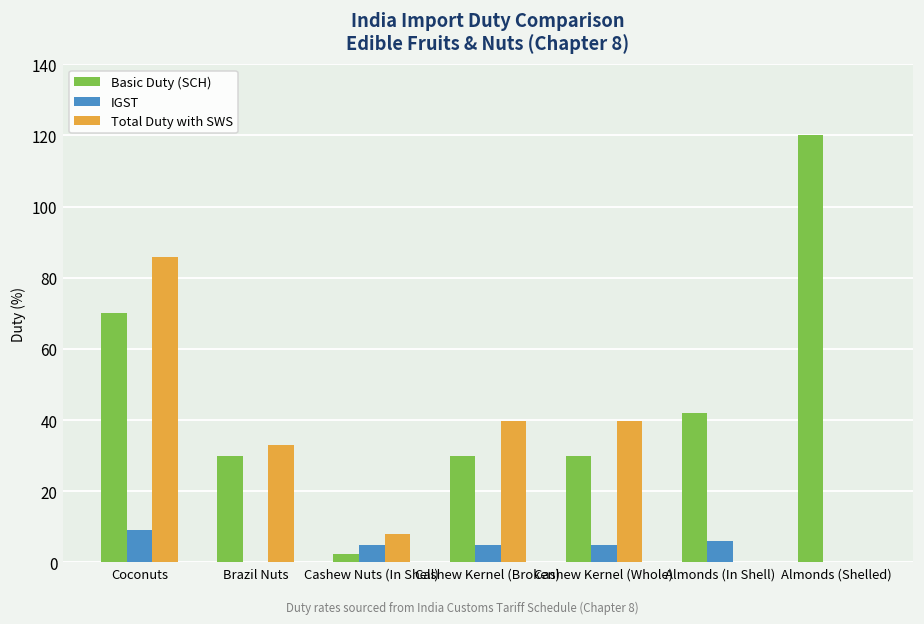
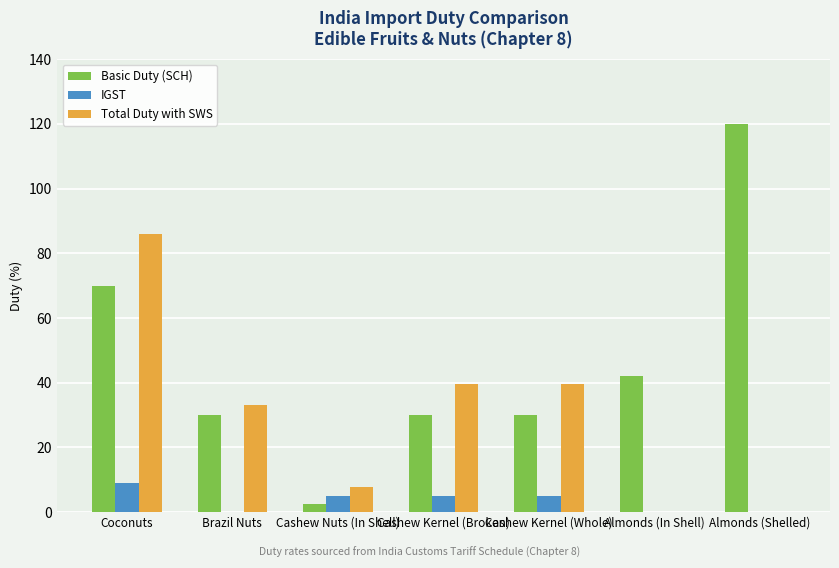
  {
    "IGST": {
      "Coconuts": 9,
      "Brazil Nuts": 0,
-     "Almonds (In Shell)": 6,
+     "Almonds (In Shell)": 0,
      "Almonds (Shelled)": 0
    }
  }
